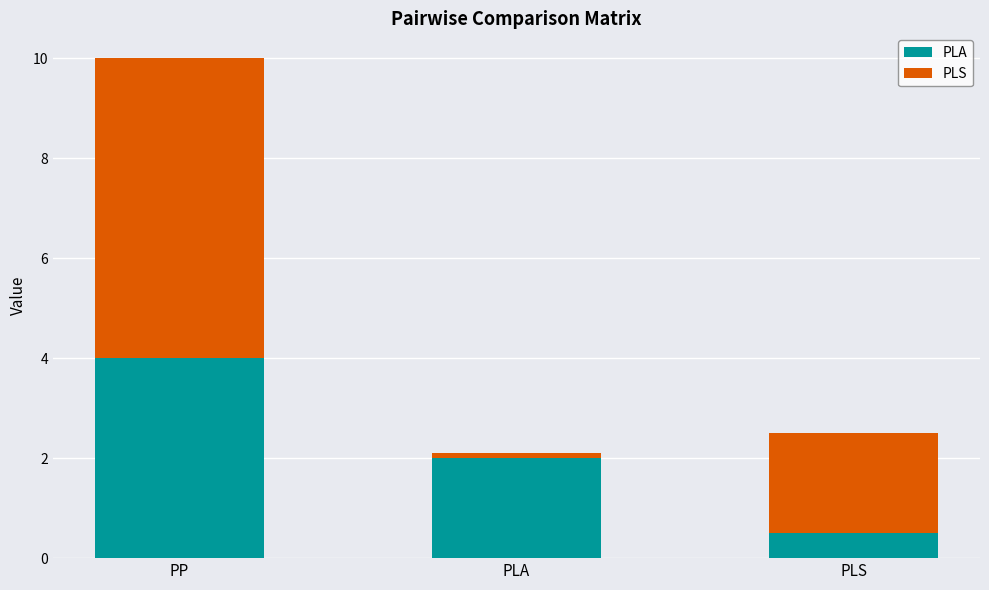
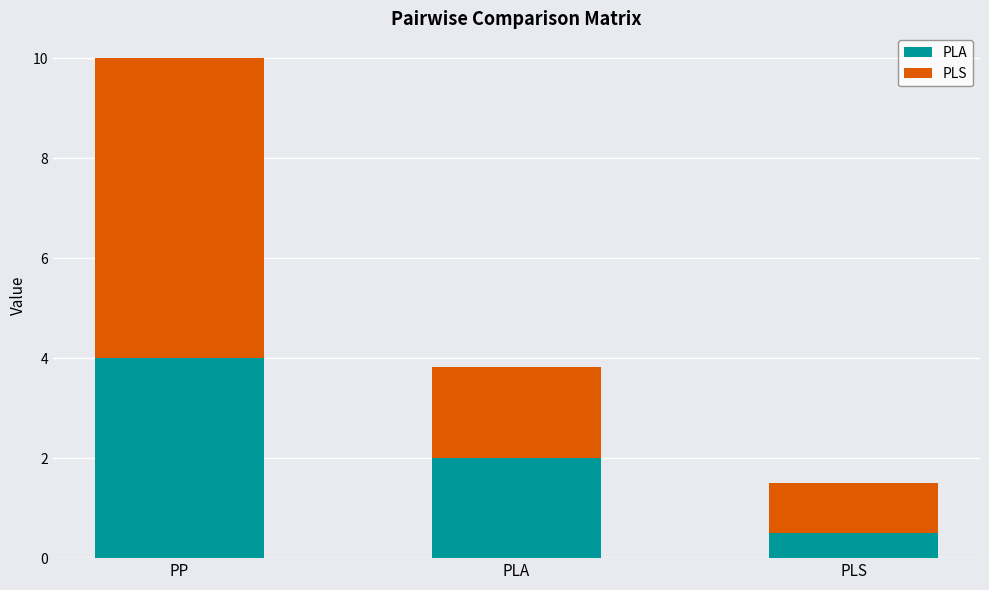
  {
    "PLA": {
      "PP": 4.0,
      "PLA": 2.0,
      "PLS": 0.5
    },
    "PLS": {
      "PP": 6.0,
-     "PLA": 0.1,
-     "PLS": 2
+     "PLA": 1.8,
+     "PLS": 1
    }
  }
